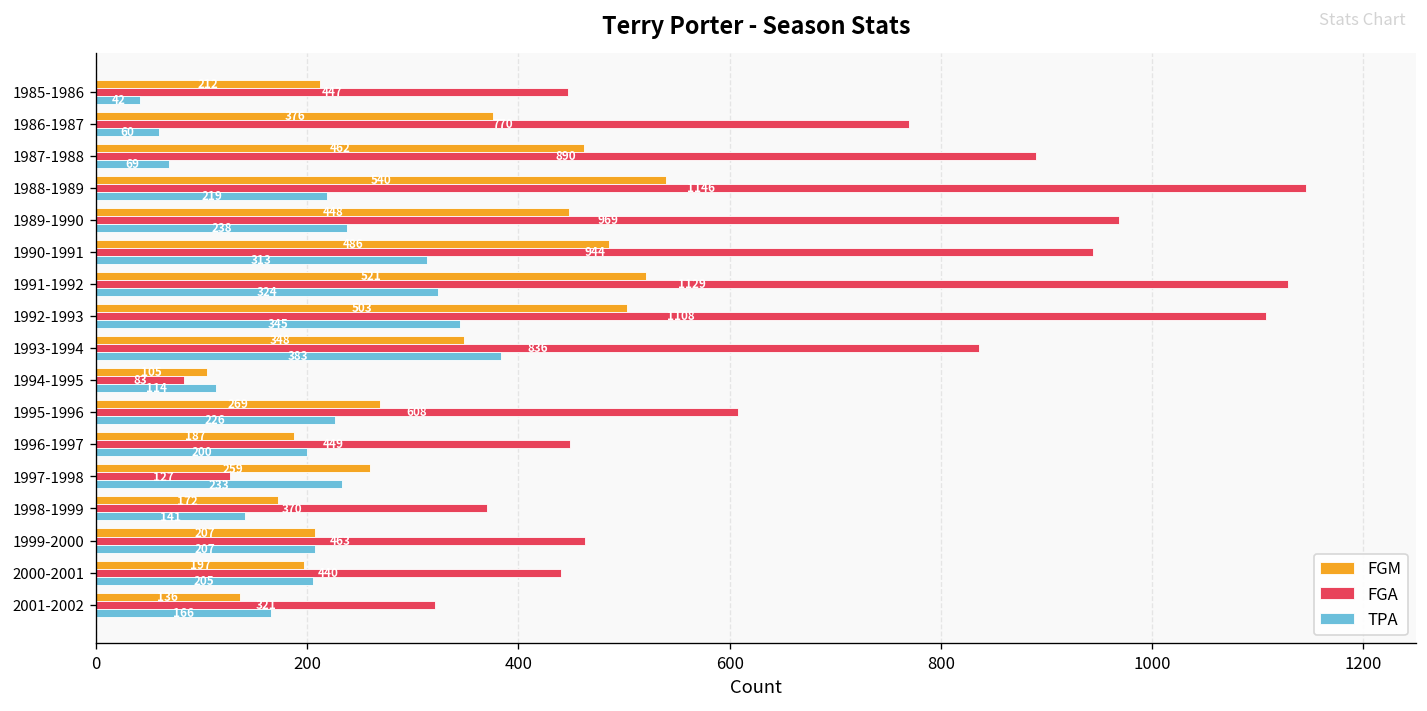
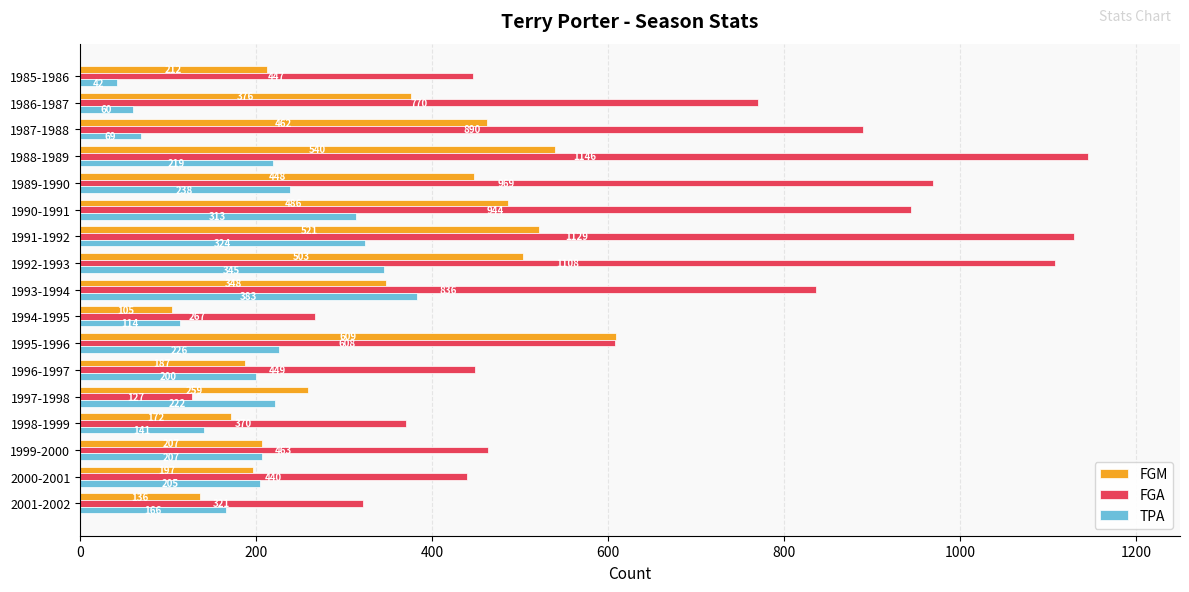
  {
    "FGM": {
      "1990-1991": 490,
-     "1995-1996": 270,
+     "1995-1996": 610,
      "1997-1998": 260
    },
    "FGA": {
      "1985-1986": 450,
      "1988-1989": 1150,
      "1989-1990": 970,
      "1991-1992": 1130,
      "1992-1993": 1110,
      "1993-1994": 840,
-     "1994-1995": 80,
+     "1994-1995": 270,
      "1995-1996": 610,
      "1996-1997": 450,
      "1998-1999": 370,
      "1999-2000": 460,
      "2000-2001": 440
    },
    "TPA": {
      "1985-1986": 42,
      "1986-1987": 60,
      "1988-1989": 219,
      "1989-1990": 238,
      "1990-1991": 313,
      "1991-1992": 324,
      "1992-1993": 345,
      "1993-1994": 383,
      "1995-1996": 226,
      "1996-1997": 200,
-     "1997-1998": 233,
+     "1997-1998": 222,
      "1998-1999": 141,
      "1999-2000": 207,
      "2000-2001": 205
    }
  }
